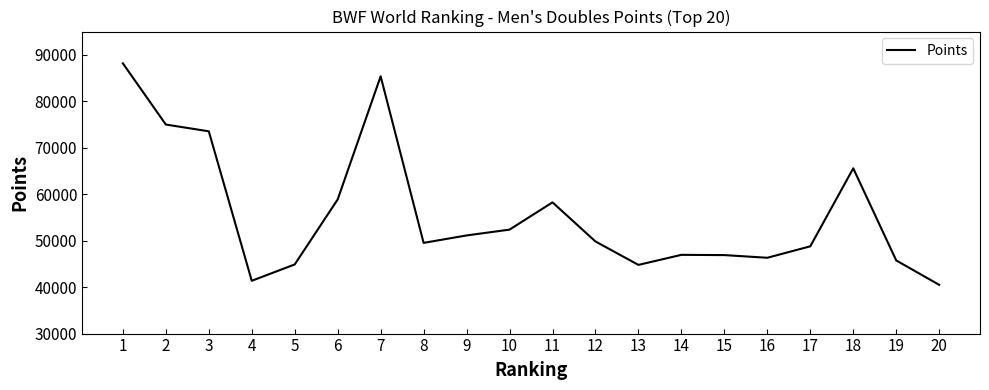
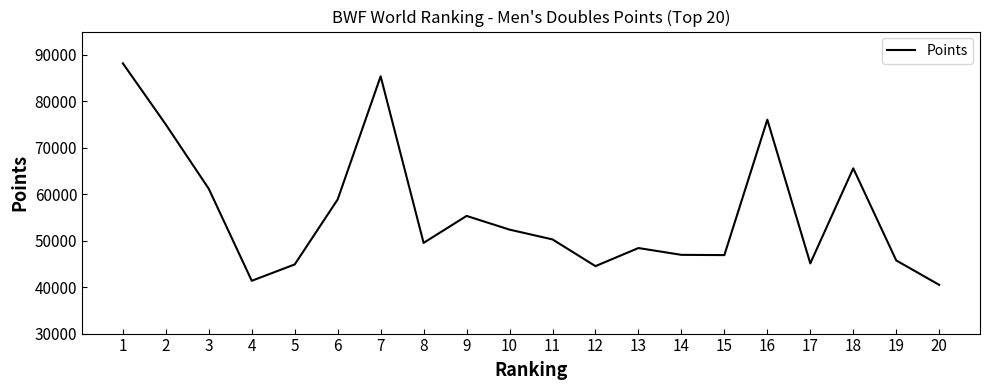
  {
    "1": 88000,
    "2": 75000,
-   "3": 74000,
+   "3": 61000,
    "4": 41000,
    "5": 45000,
    "6": 59000,
    "7": 85000,
    "8": 50000,
-   "9": 51000,
+   "9": 55000,
    "10": 52000,
-   "11": 58000,
-   "12": 50000,
-   "13": 45000,
+   "11": 50000,
+   "12": 45000,
+   "13": 48000,
    "14": 47000,
    "15": 47000,
-   "16": 46000,
-   "17": 49000,
+   "16": 76000,
+   "17": 45000,
    "18": 66000,
    "19": 46000,
    "20": 40000
  }
